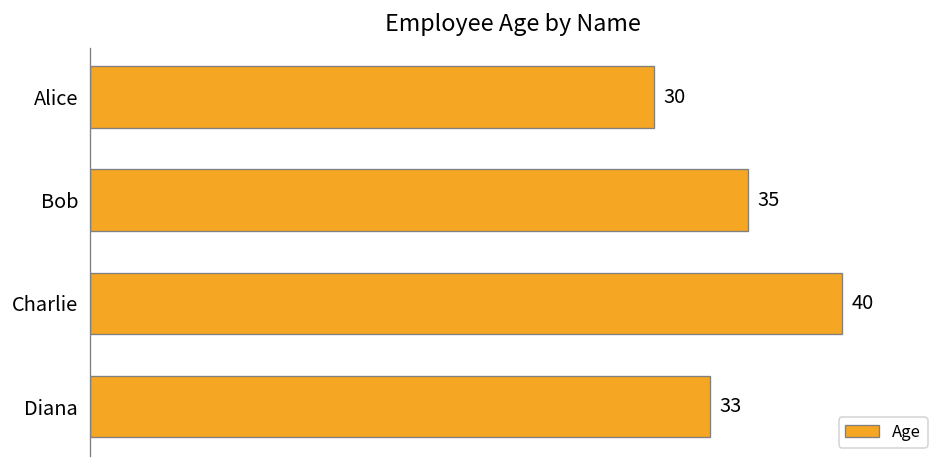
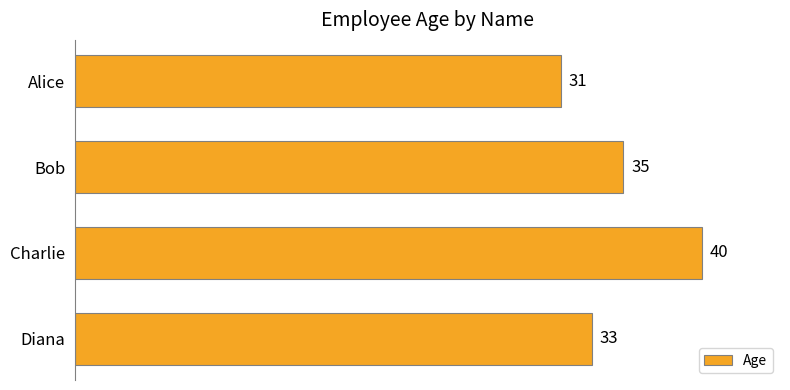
  {
-   "Alice": 30,
+   "Alice": 31,
    "Bob": 35,
    "Charlie": 40,
    "Diana": 33
  }
